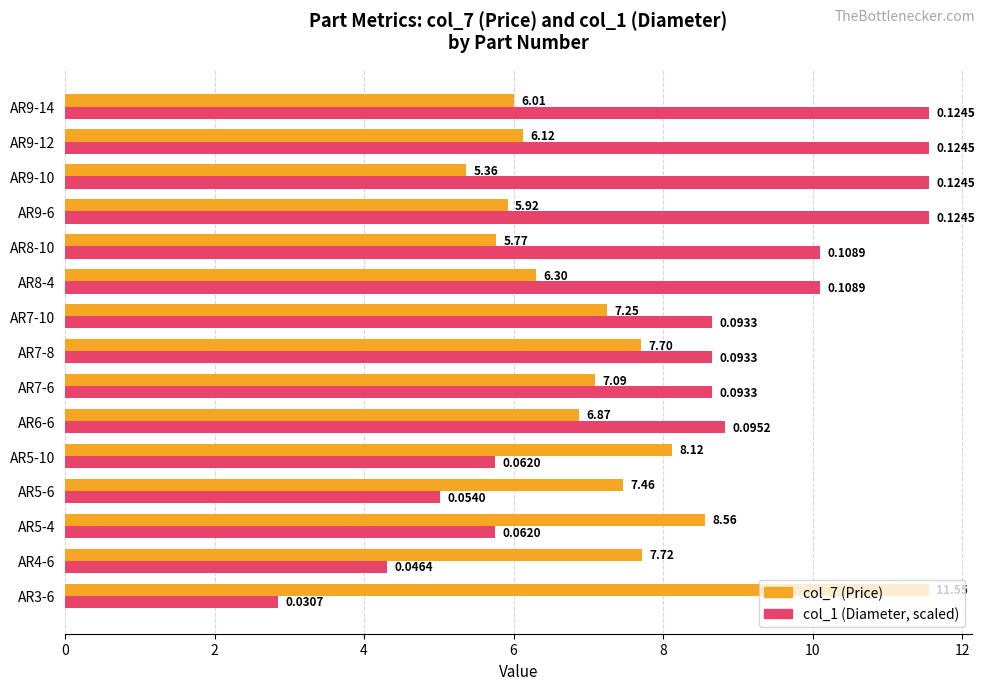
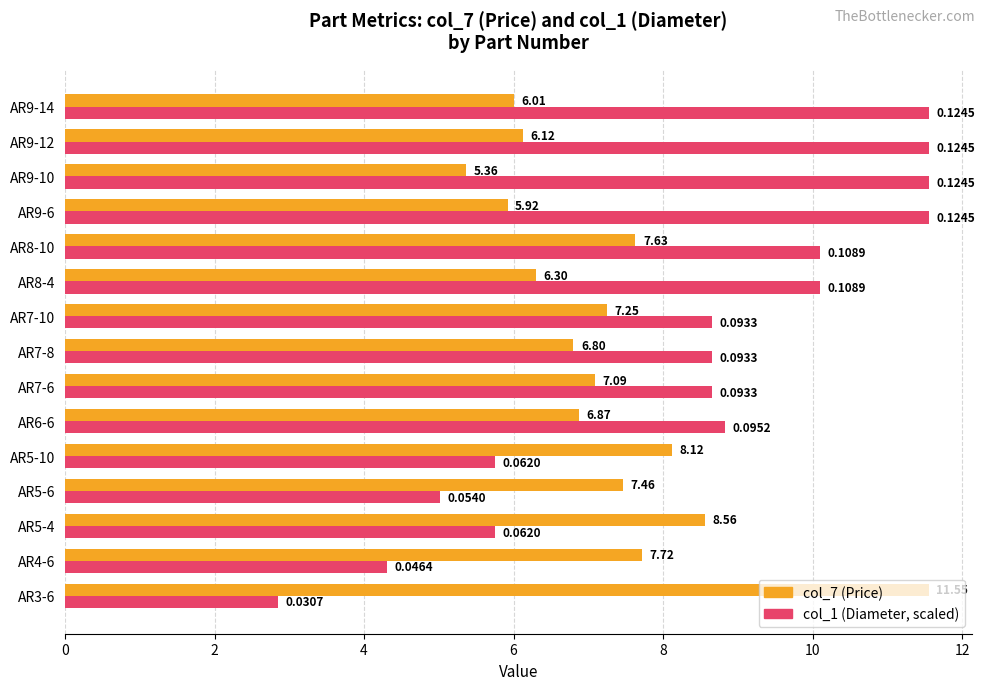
  {
    "col_7 (Price)": {
      "AR9-14": 6.01,
      "AR9-12": 6.12,
      "AR9-10": 5.36,
      "AR9-6": 5.92,
-     "AR8-10": 5.77,
+     "AR8-10": 7.63,
      "AR8-4": 6.30,
      "AR7-10": 7.25,
-     "AR7-8": 7.70,
+     "AR7-8": 6.80,
      "AR7-6": 7.09,
      "AR6-6": 6.87,
      "AR5-10": 8.12,
      "AR5-6": 7.46,
      "AR5-4": 8.56,
      "AR4-6": 7.72
    }
  }
